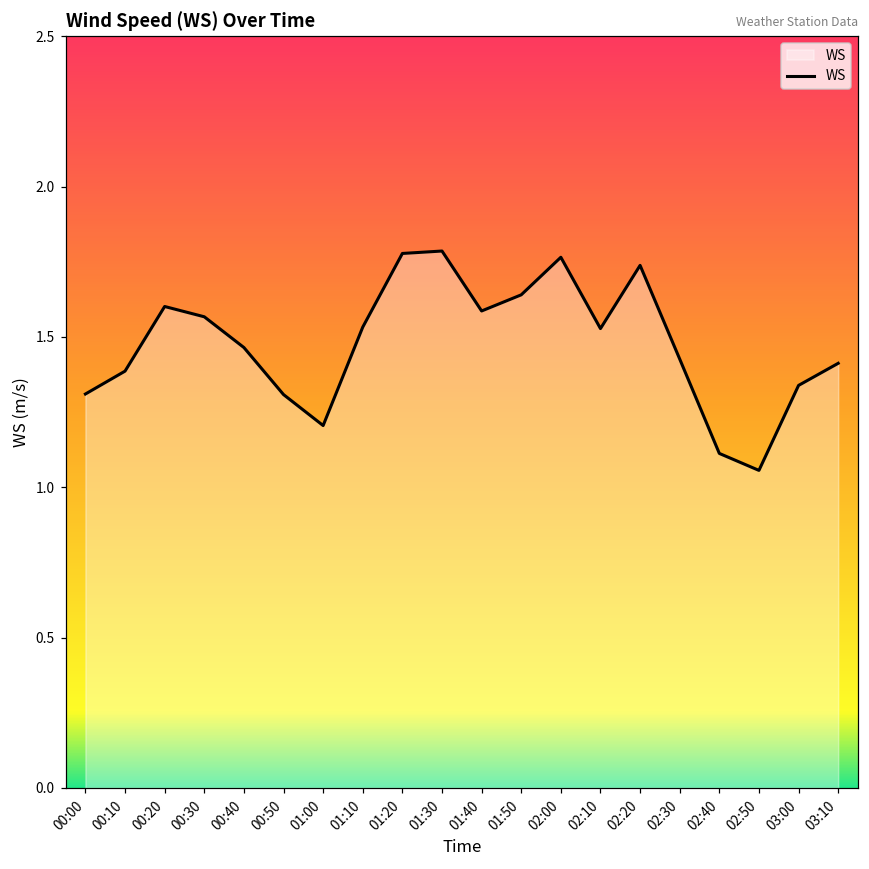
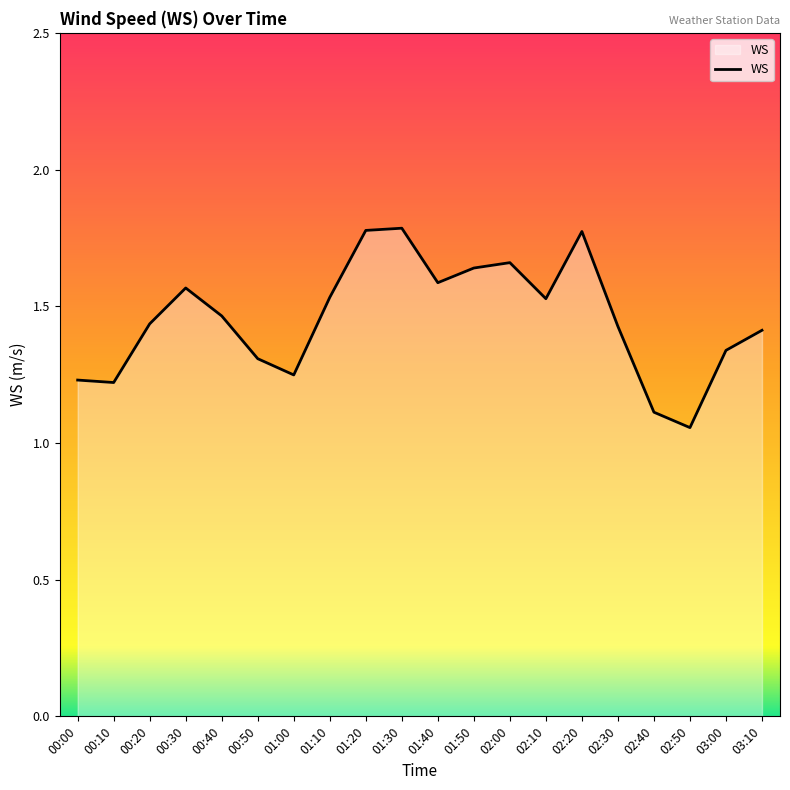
  {
-   "00:00": 1.31,
-   "00:10": 1.39,
-   "00:20": 1.60,
+   "00:00": 1.23,
+   "00:10": 1.22,
+   "00:20": 1.44,
    "00:30": 1.57,
    "00:40": 1.46,
    "00:50": 1.31,
-   "01:00": 1.21,
+   "01:00": 1.25,
    "01:10": 1.53,
    "01:20": 1.78,
    "01:30": 1.79,
    "01:40": 1.59,
    "01:50": 1.64,
-   "02:00": 1.76,
+   "02:00": 1.66,
    "02:10": 1.53,
-   "02:20": 1.74,
+   "02:20": 1.77,
    "02:30": 1.43,
    "02:40": 1.11,
    "02:50": 1.06,
    "03:00": 1.34,
    "03:10": 1.41
  }
